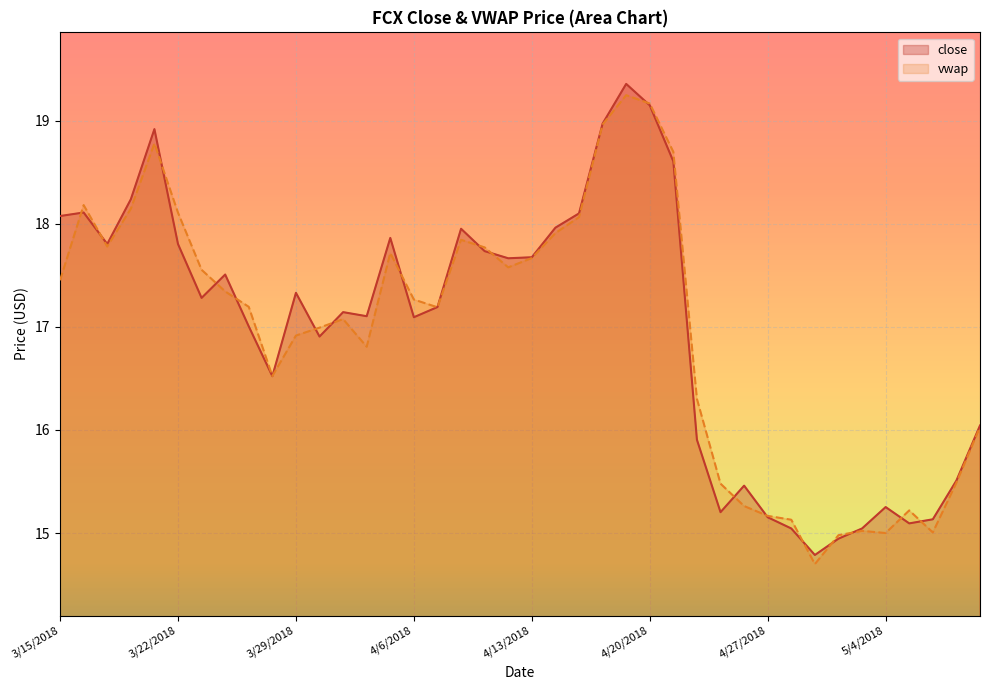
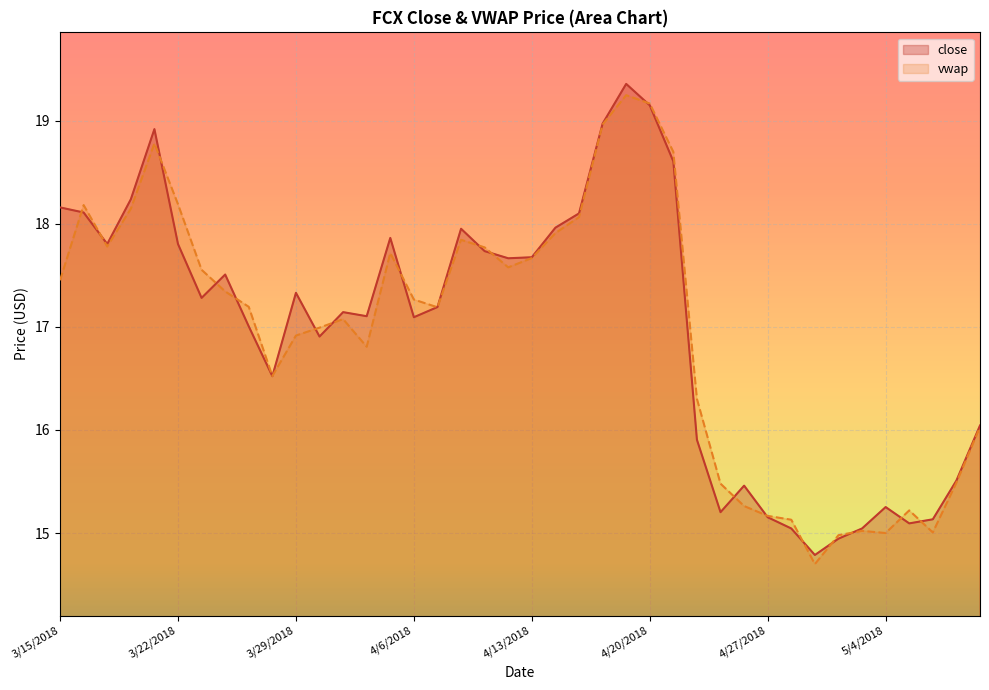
  {
    "close": {
-     "3/15/2018": 18.07,
+     "3/15/2018": 18.16,
      "3/22/2018": 17.80,
      "3/29/2018": 17.33,
      "4/6/2018": 17.09,
      "5/4/2018": 15.25
    },
    "vwap": {
      "3/15/2018": 17.45,
-     "3/22/2018": 18.11,
+     "3/22/2018": 18.19,
      "3/29/2018": 16.92,
      "4/6/2018": 17.26,
      "5/4/2018": 15.00
    }
  }
